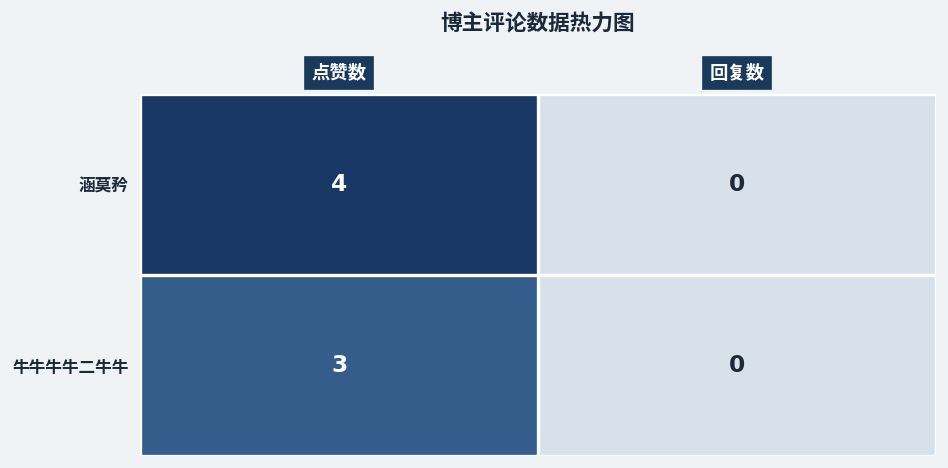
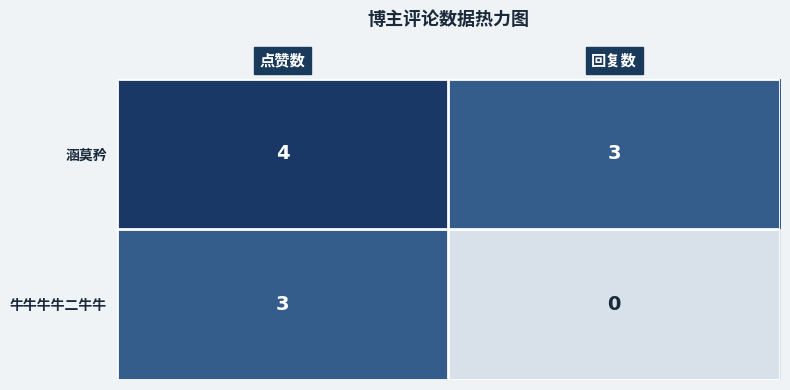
  {
    "涵莫矜": {
      "点赞数": 4,
-     "回复数": 0
+     "回复数": 3
    },
    "牛牛牛牛二牛牛": {
      "点赞数": 3,
      "回复数": 0
    }
  }
